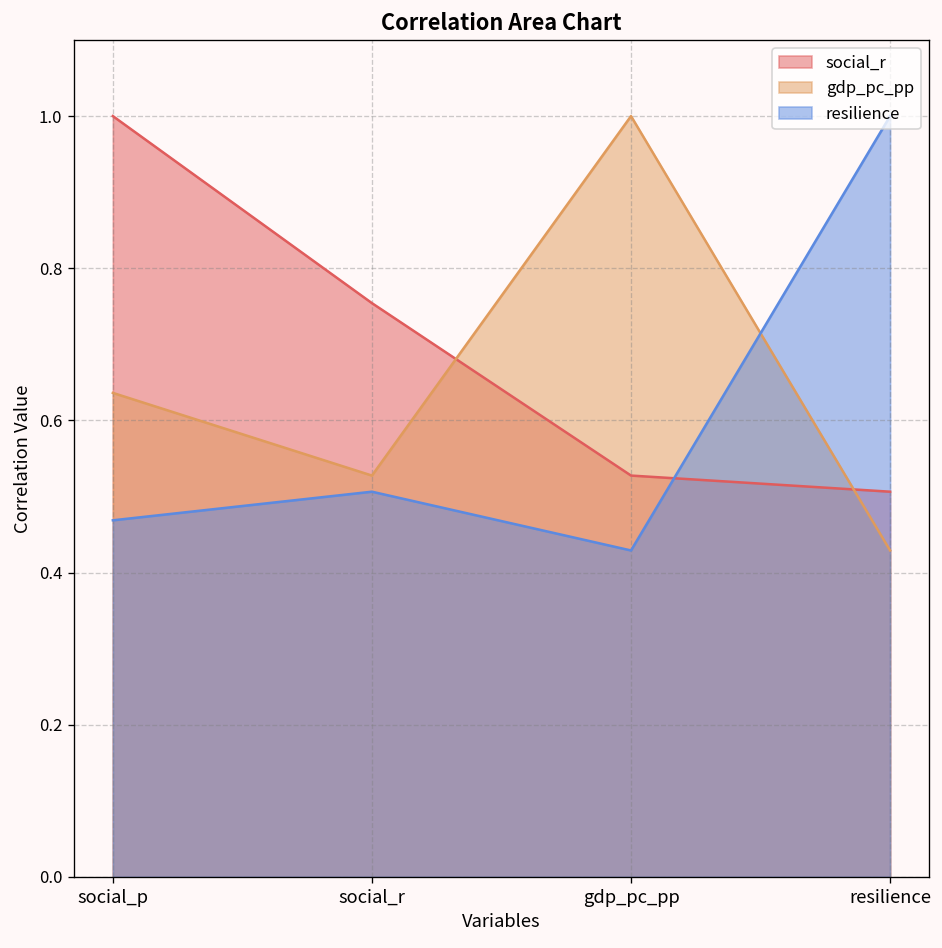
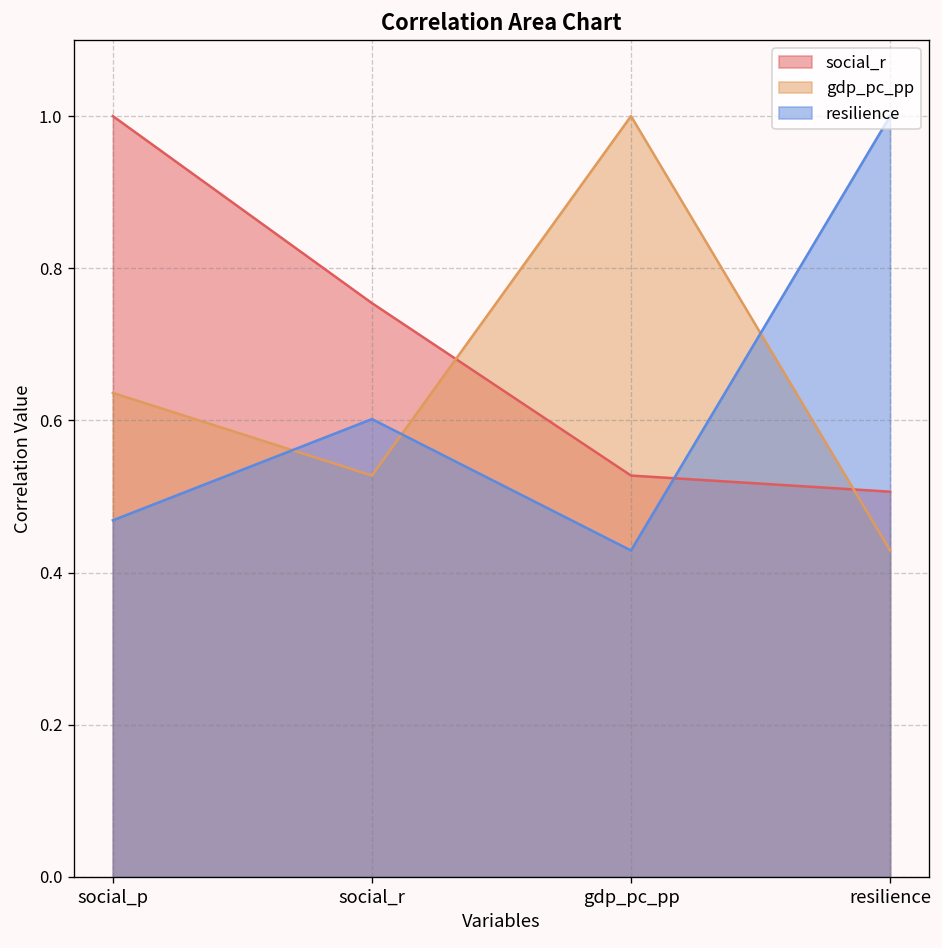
  {
    "resilience": {
      "social_p": 0.47,
-     "social_r": 0.51,
+     "social_r": 0.60,
      "gdp_pc_pp": 0.43
    }
  }
